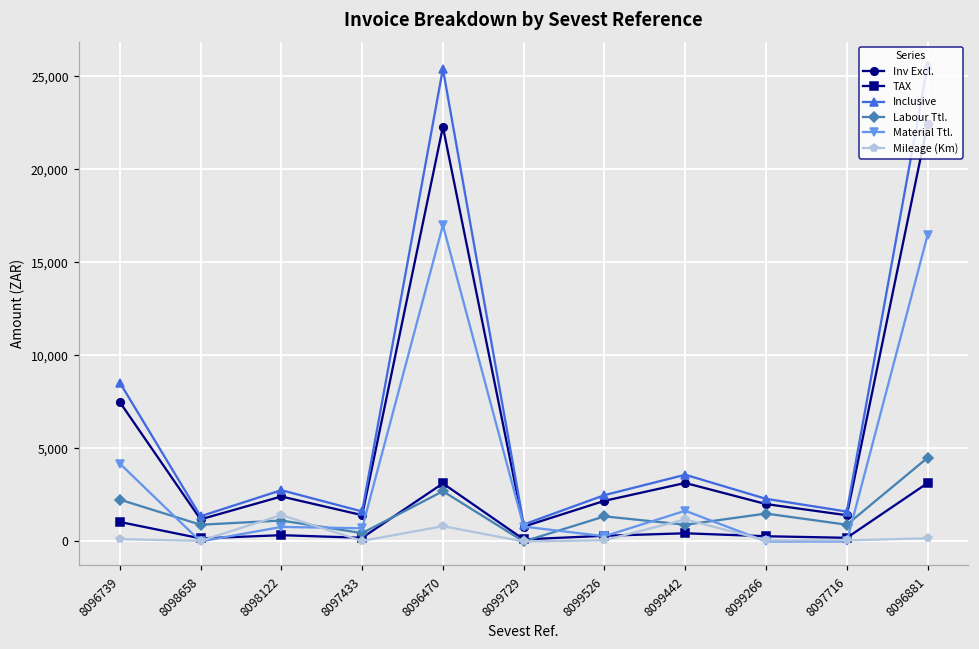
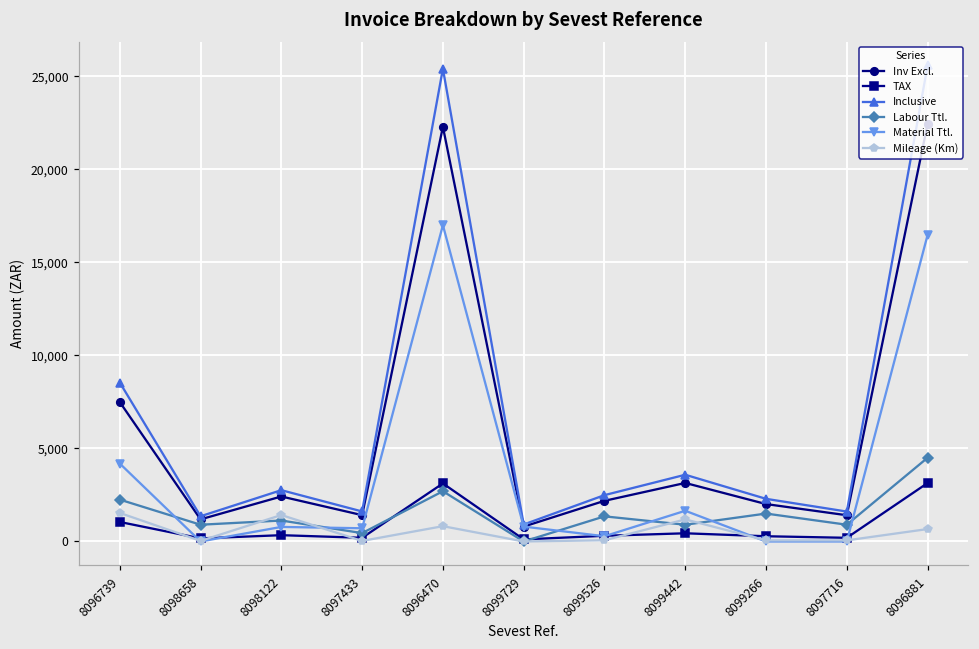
  {
    "Mileage (Km)": {
-     "8096739": "100",
+     "8096739": "1,500",
      "8098122": "1,400",
      "8097433": "0",
      "8096470": "800",
      "8099526": "100",
      "8099442": "1,200",
-     "8096881": "200"
+     "8096881": "700"
    }
  }
